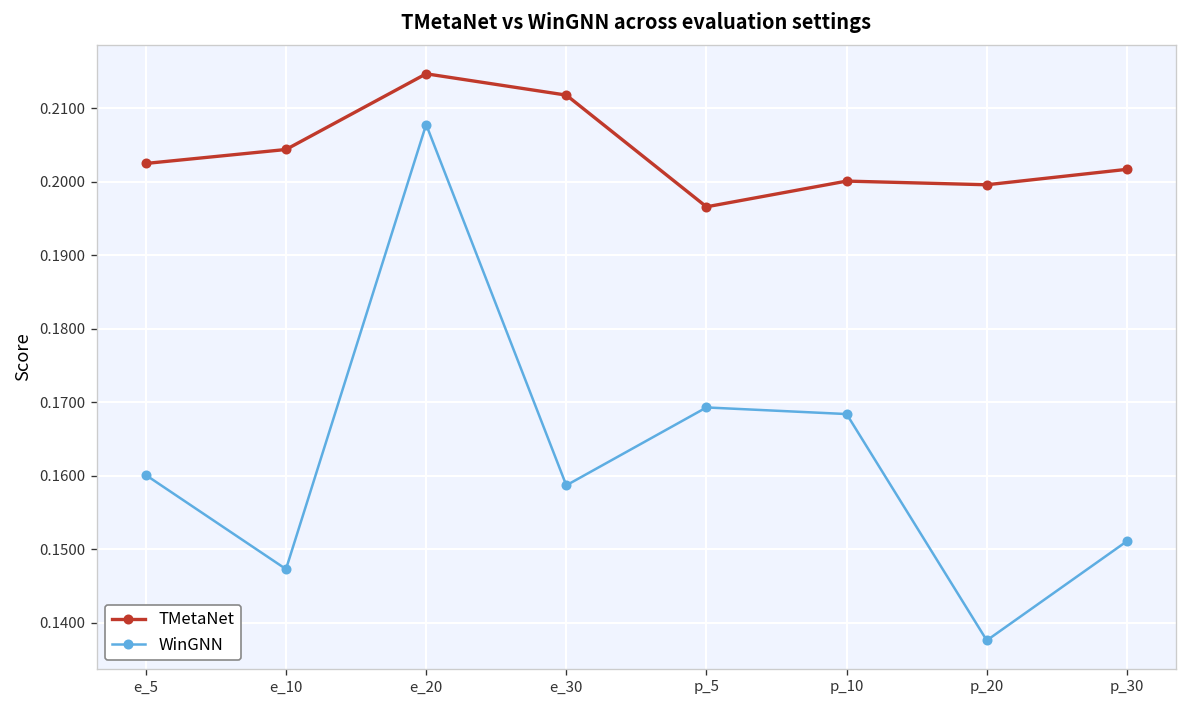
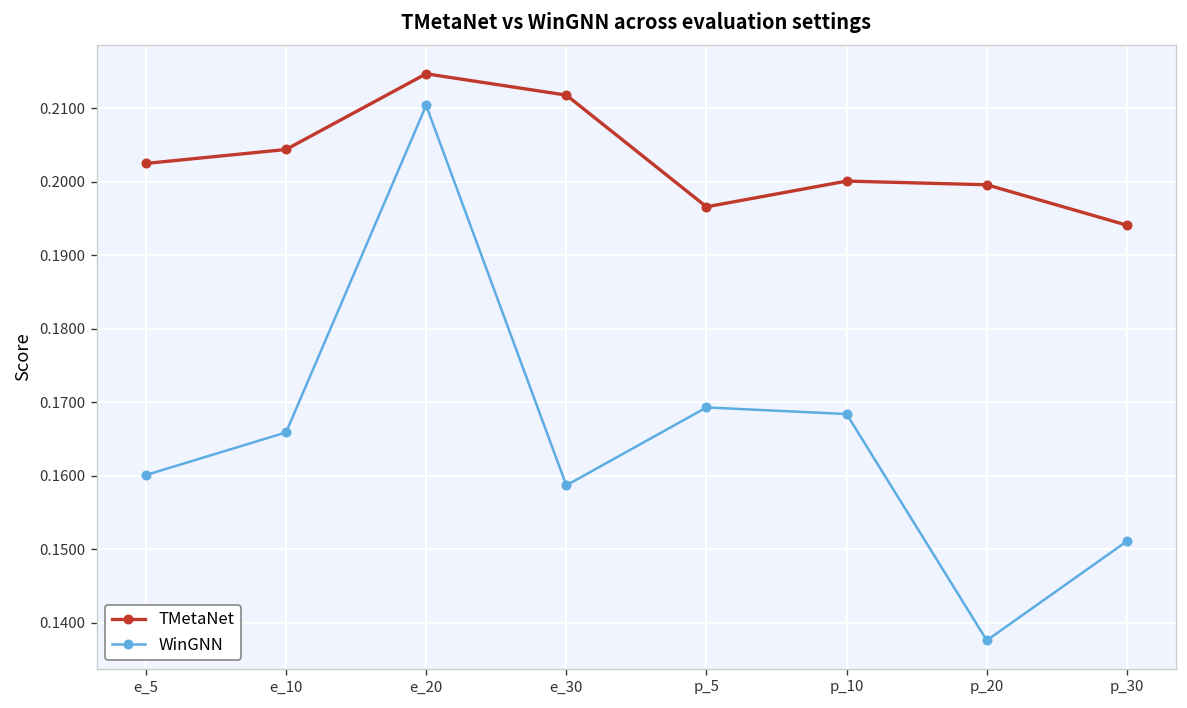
  {
    "TMetaNet": {
      "e_5": 0.203,
      "e_10": 0.204,
      "e_20": 0.215,
      "e_30": 0.212,
      "p_5": 0.197,
      "p_10": 0.200,
      "p_20": 0.200,
-     "p_30": 0.202
+     "p_30": 0.194
    },
    "WinGNN": {
      "e_5": 0.160,
-     "e_10": 0.147,
-     "e_20": 0.208,
+     "e_10": 0.166,
+     "e_20": 0.210,
      "e_30": 0.159,
      "p_5": 0.169,
      "p_10": 0.168,
      "p_20": 0.138,
      "p_30": 0.151
    }
  }
